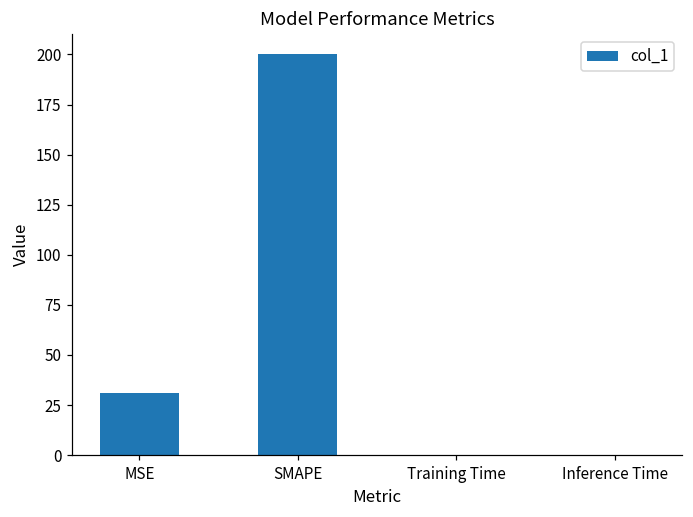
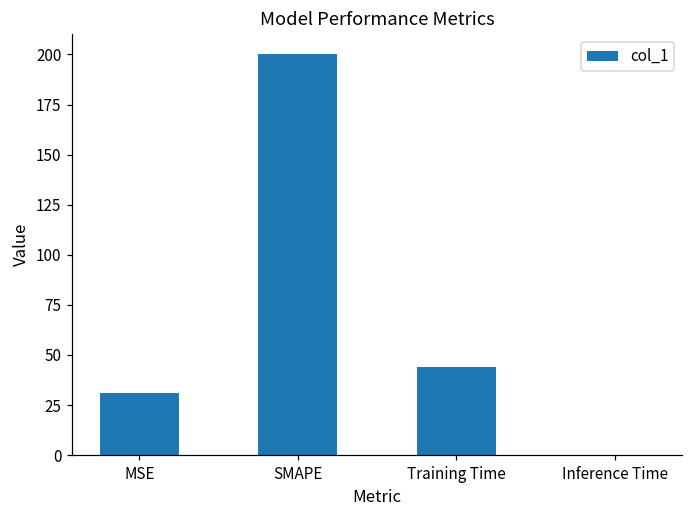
  {
    "MSE": 31,
    "SMAPE": 200,
-   "Training Time": 0
+   "Training Time": 44
  }
